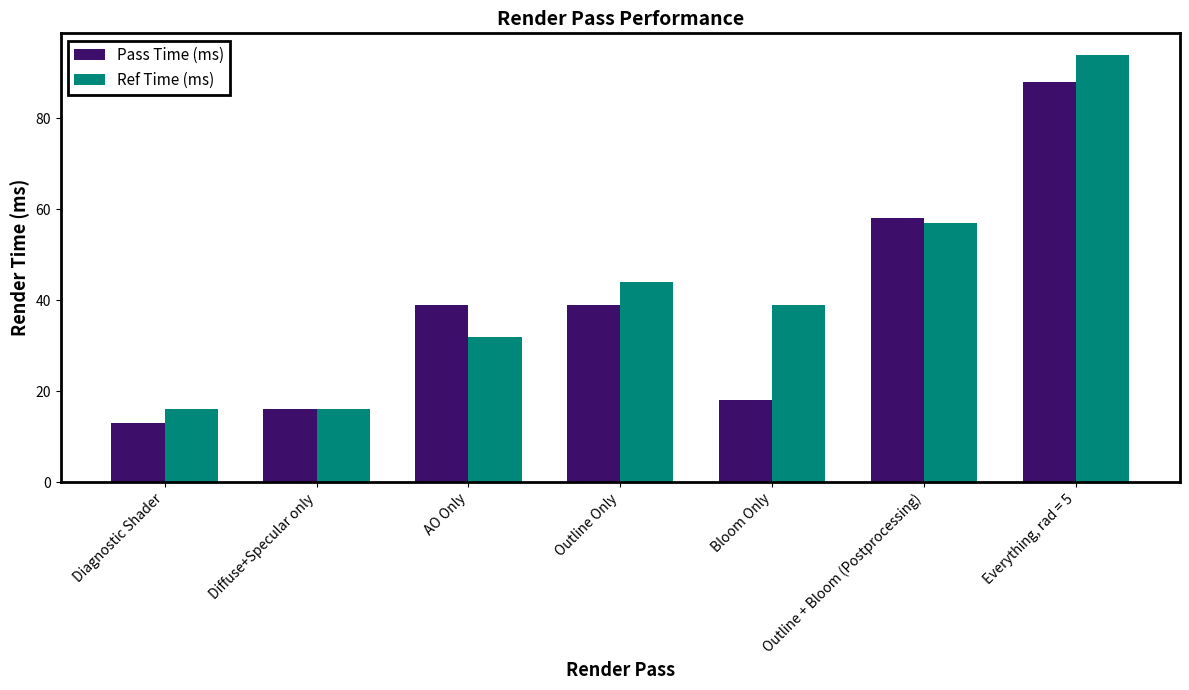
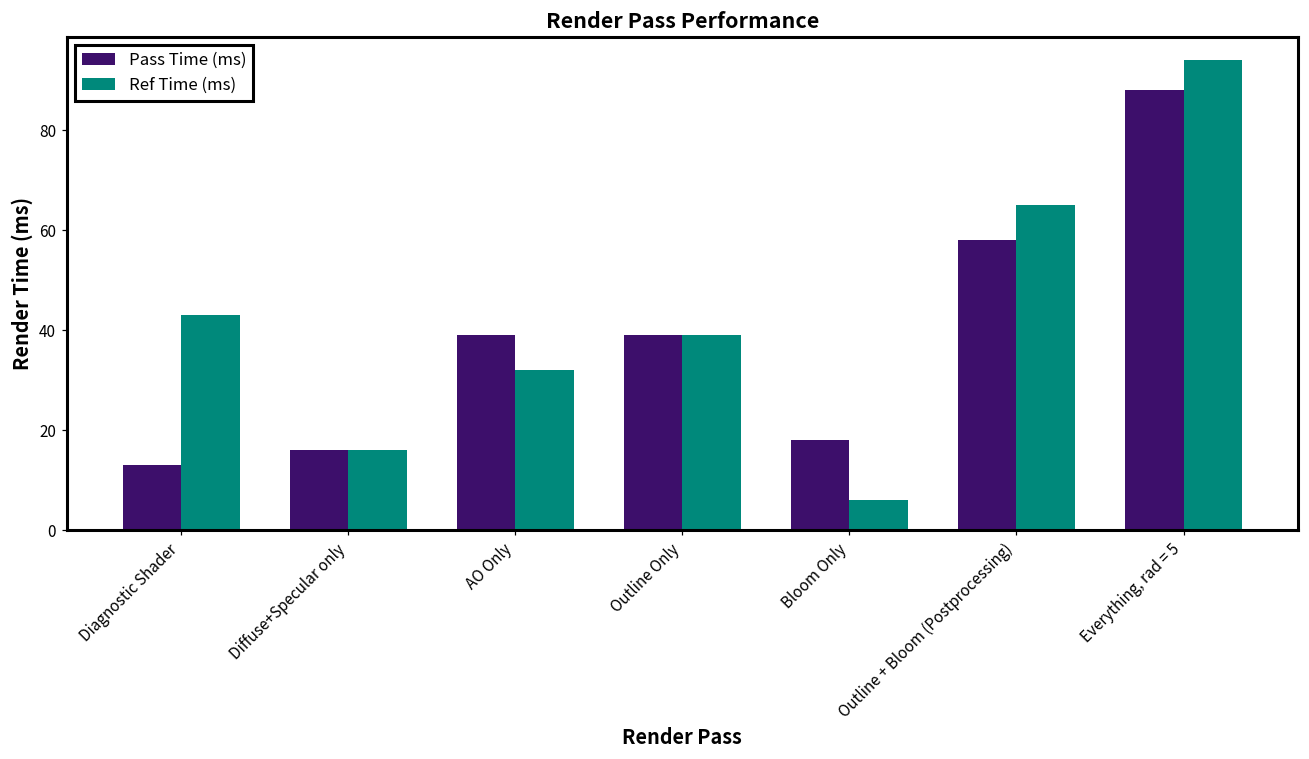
  {
    "Pass Time (ms)": {
      "Diagnostic Shader": 13,
      "Diffuse+Specular only": 16,
      "AO Only": 39,
      "Outline Only": 39,
      "Bloom Only": 18,
      "Outline + Bloom (Postprocessing)": 58,
      "Everything, rad = 5": 88
    },
    "Ref Time (ms)": {
-     "Diagnostic Shader": 16,
+     "Diagnostic Shader": 43,
      "Diffuse+Specular only": 16,
      "AO Only": 32,
-     "Outline Only": 44,
-     "Bloom Only": 39,
-     "Outline + Bloom (Postprocessing)": 57,
+     "Outline Only": 39,
+     "Bloom Only": 6,
+     "Outline + Bloom (Postprocessing)": 65,
      "Everything, rad = 5": 94
    }
  }
